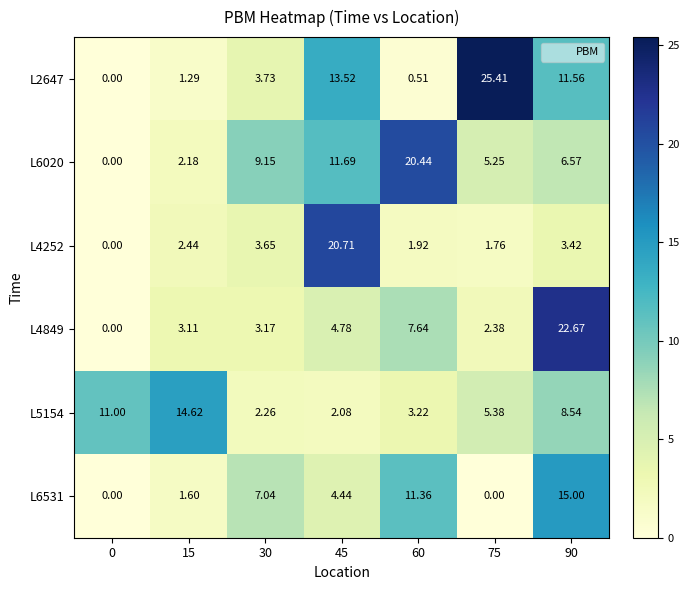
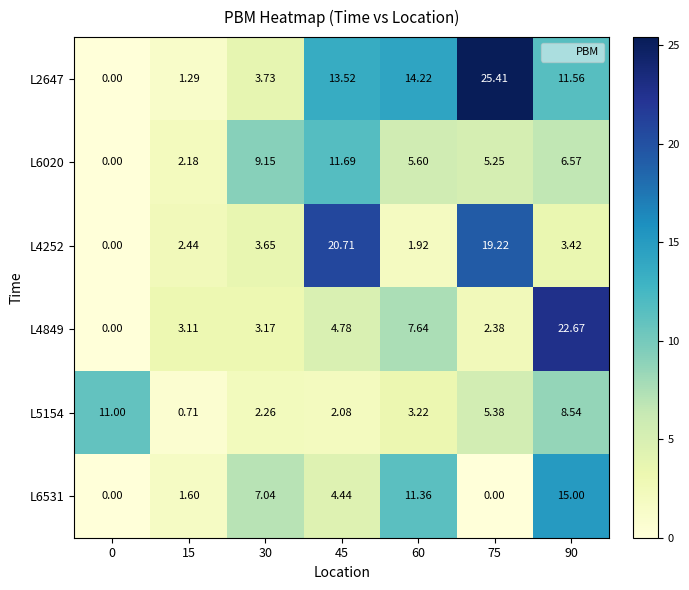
  {
    "L2647": {
      "0": 0.00,
      "15": 1.29,
      "30": 3.73,
      "45": 13.52,
-     "60": 0.51,
+     "60": 14.22,
      "75": 25.41,
      "90": 11.56
    },
    "L6020": {
      "0": 0.00,
      "15": 2.18,
      "30": 9.15,
      "45": 11.69,
-     "60": 20.44,
+     "60": 5.60,
      "75": 5.25,
      "90": 6.57
    },
    "L4252": {
      "0": 0.00,
      "15": 2.44,
      "30": 3.65,
      "45": 20.71,
      "60": 1.92,
-     "75": 1.76,
+     "75": 19.22,
      "90": 3.42
    },
    "L4849": {
      "0": 0.00,
      "15": 3.11,
      "30": 3.17,
      "45": 4.78,
      "60": 7.64,
      "75": 2.38,
      "90": 22.67
    },
    "L5154": {
      "0": 11.00,
-     "15": 14.62,
+     "15": 0.71,
      "30": 2.26,
      "45": 2.08,
      "60": 3.22,
      "75": 5.38,
      "90": 8.54
    },
    "L6531": {
      "0": 0.00,
      "15": 1.60,
      "30": 7.04,
      "45": 4.44,
      "60": 11.36,
      "75": 0.00,
      "90": 15.00
    }
  }
